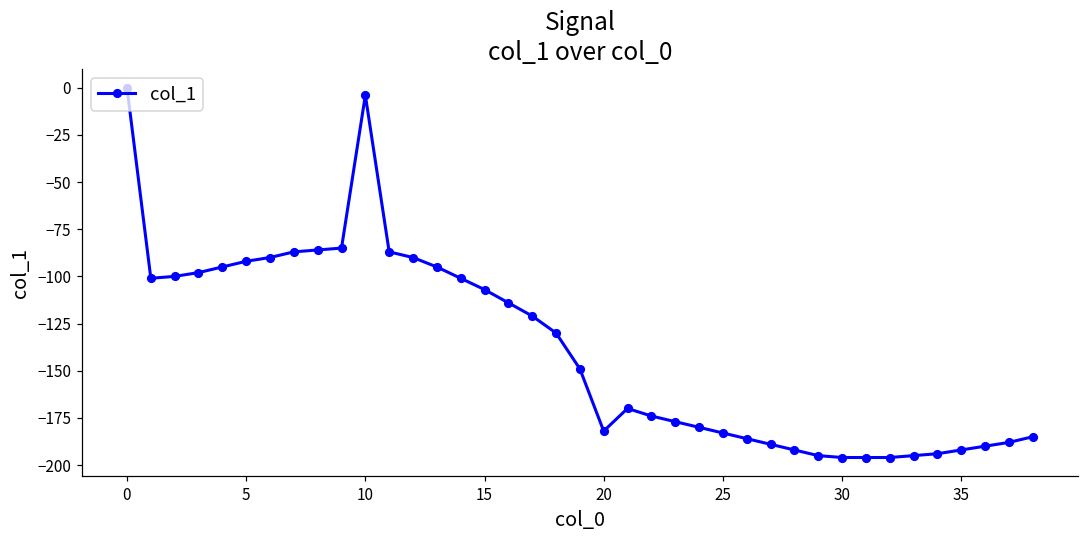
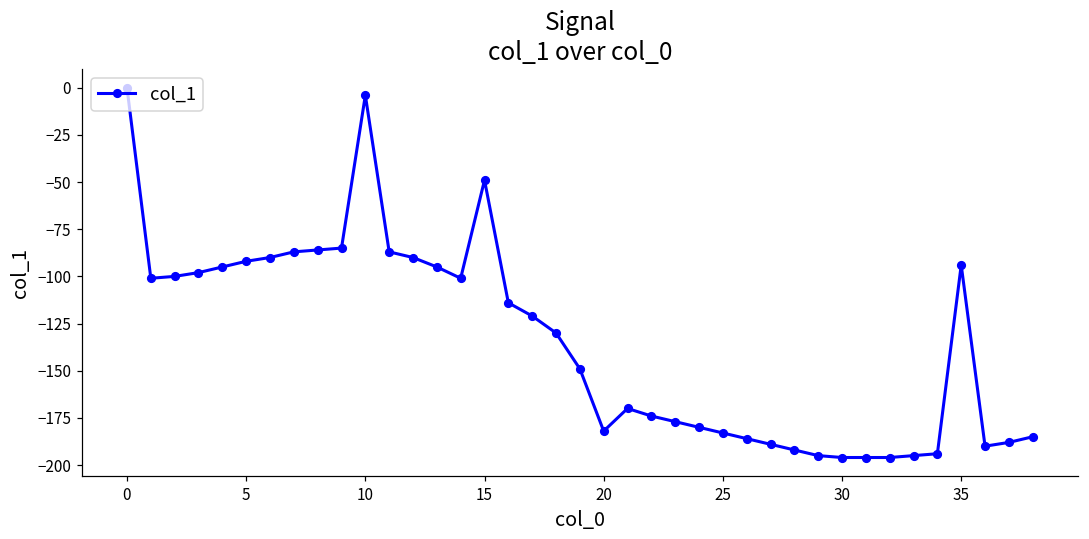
  {
    "5": -92,
    "10": -4,
-   "15": -107,
+   "15": -49,
    "20": -182,
    "25": -183,
    "30": -196,
-   "35": -192
+   "35": -94
  }
